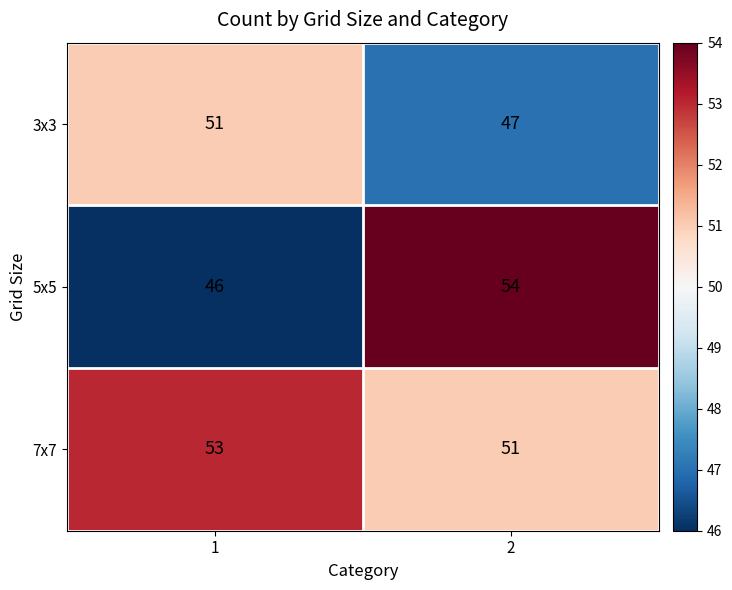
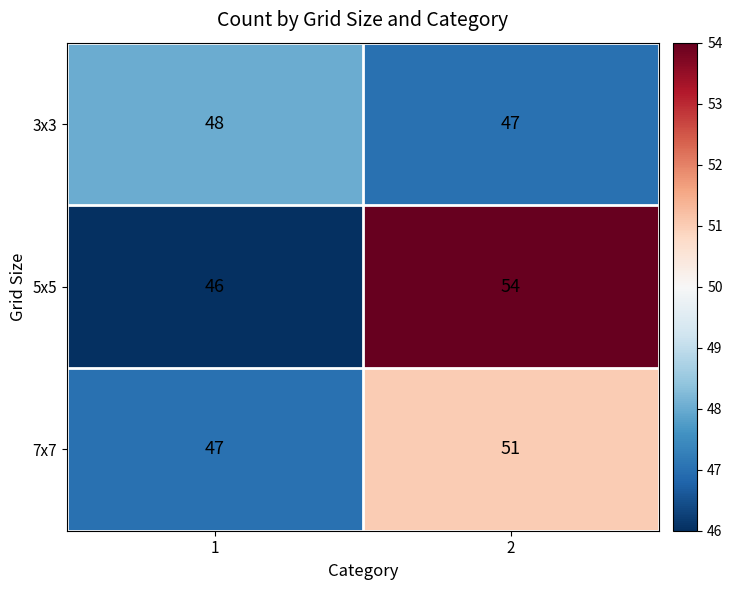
  {
    "3x3": {
-     "1": 51,
+     "1": 48,
      "2": 47
    },
    "5x5": {
      "1": 46,
      "2": 54
    },
    "7x7": {
-     "1": 53,
+     "1": 47,
      "2": 51
    }
  }
